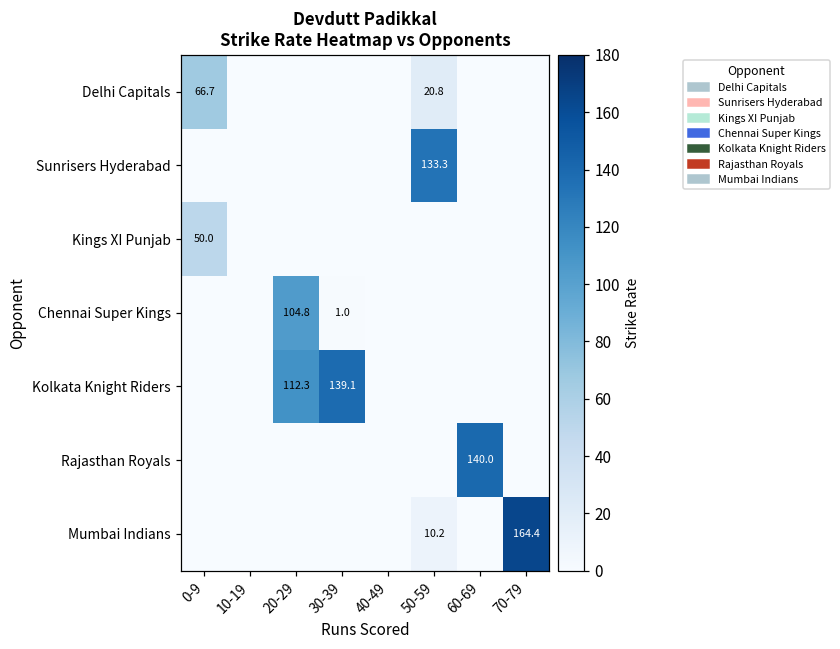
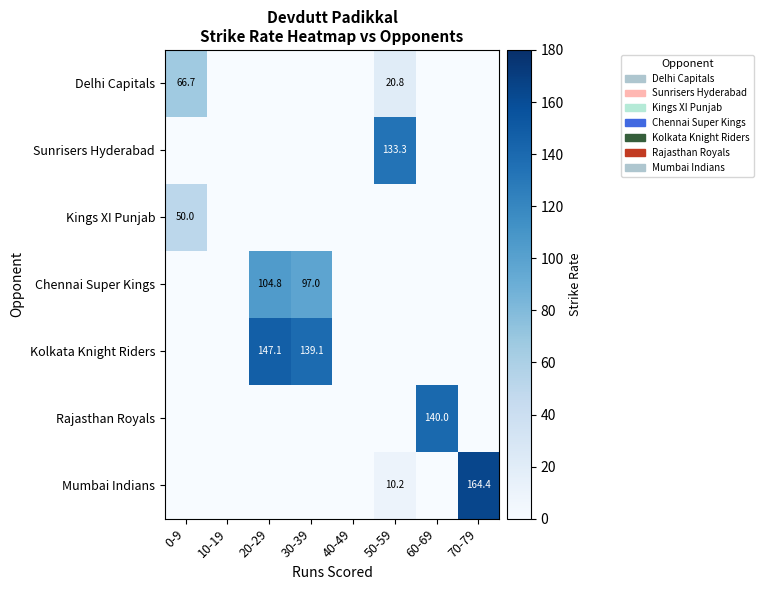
  {
    "Delhi Capitals": {
      "0-9": 66.7,
      "50-59": 20.8
    },
    "Sunrisers Hyderabad": {
      "50-59": 133.3
    },
    "Kings XI Punjab": {
      "0-9": 50.0
    },
    "Chennai Super Kings": {
      "20-29": 104.8,
-     "30-39": 1.0
+     "30-39": 97.0
    },
    "Kolkata Knight Riders": {
-     "20-29": 112.3,
+     "20-29": 147.1,
      "30-39": 139.1
    },
    "Rajasthan Royals": {
      "60-69": 140.0
    },
    "Mumbai Indians": {
      "50-59": 10.2,
      "70-79": 164.4
    }
  }
